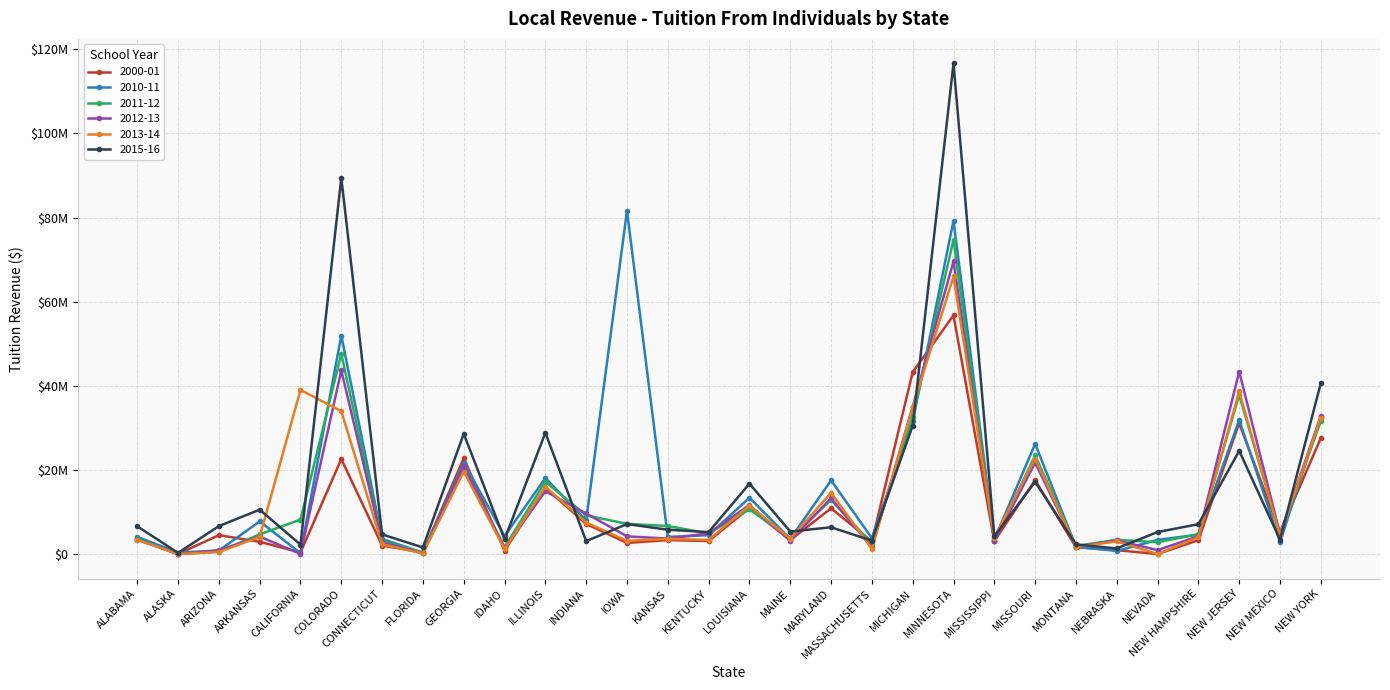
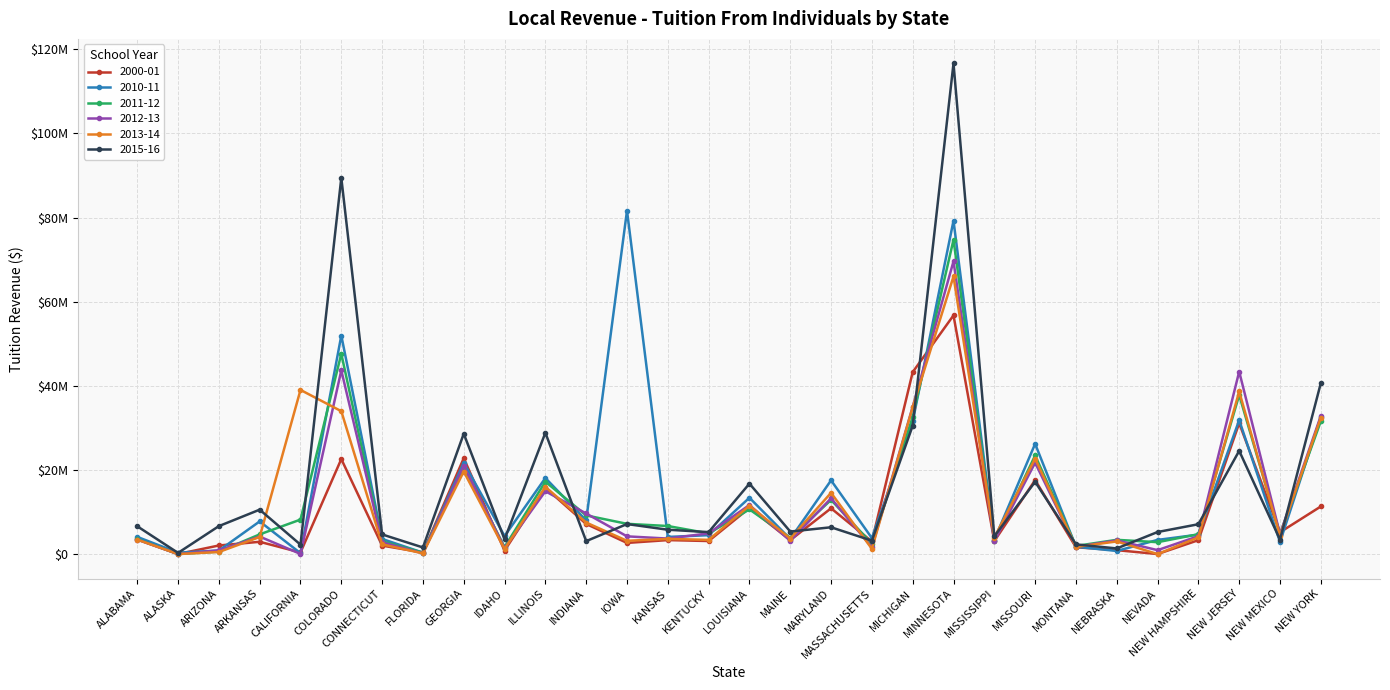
  {
    "2000-01": {
-     "ARIZONA": "$4000000",
+     "ARIZONA": "$2000000",
      "ARKANSAS": "$3000000",
      "COLORADO": "$23000000",
      "GEORGIA": "$23000000",
      "MARYLAND": "$11000000",
      "MICHIGAN": "$43000000",
      "MINNESOTA": "$57000000",
      "NEW HAMPSHIRE": "$3000000",
      "NEW JERSEY": "$31000000",
-     "NEW YORK": "$28000000"
+     "NEW YORK": "$11000000"
    },
    "2010-11": {
      "ARKANSAS": "$8000000",
      "COLORADO": "$52000000",
      "GEORGIA": "$22000000",
      "IDAHO": "$4000000",
      "ILLINOIS": "$18000000",
      "IOWA": "$82000000",
      "LOUISIANA": "$13000000",
      "MARYLAND": "$18000000",
      "MASSACHUSETTS": "$4000000",
      "MICHIGAN": "$32000000",
      "MINNESOTA": "$79000000",
      "MISSOURI": "$26000000",
      "NEW JERSEY": "$32000000"
    },
    "2011-12": {
      "CALIFORNIA": "$8000000",
      "COLORADO": "$48000000",
      "ILLINOIS": "$17000000",
      "KANSAS": "$7000000",
      "MICHIGAN": "$33000000",
      "MINNESOTA": "$75000000",
      "MISSOURI": "$23000000",
      "NEW JERSEY": "$38000000",
      "NEW YORK": "$32000000"
    },
    "2012-13": {
      "COLORADO": "$44000000",
      "ILLINOIS": "$15000000",
      "IOWA": "$4000000",
      "MINNESOTA": "$70000000",
      "MISSOURI": "$22000000",
      "NEVADA": "$1000000",
      "NEW JERSEY": "$43000000"
    },
    "2013-14": {
      "CALIFORNIA": "$39000000",
      "COLORADO": "$34000000",
      "GEORGIA": "$20000000",
      "MARYLAND": "$15000000",
      "MINNESOTA": "$66000000",
      "MISSOURI": "$23000000",
      "NEW JERSEY": "$39000000"
    },
    "2015-16": {
      "ALABAMA": "$7000000",
      "ARIZONA": "$7000000",
      "ARKANSAS": "$11000000",
      "CALIFORNIA": "$2000000",
      "COLORADO": "$89000000",
      "CONNECTICUT": "$5000000",
      "FLORIDA": "$2000000",
      "GEORGIA": "$29000000",
      "IDAHO": "$4000000",
      "ILLINOIS": "$29000000",
      "INDIANA": "$3000000",
      "KANSAS": "$6000000",
      "LOUISIANA": "$17000000",
      "MAINE": "$5000000",
      "MARYLAND": "$6000000",
      "MICHIGAN": "$31000000",
      "MINNESOTA": "$117000000",
      "NEVADA": "$5000000",
      "NEW HAMPSHIRE": "$7000000",
      "NEW JERSEY": "$25000000",
      "NEW YORK": "$41000000"
    }
  }
